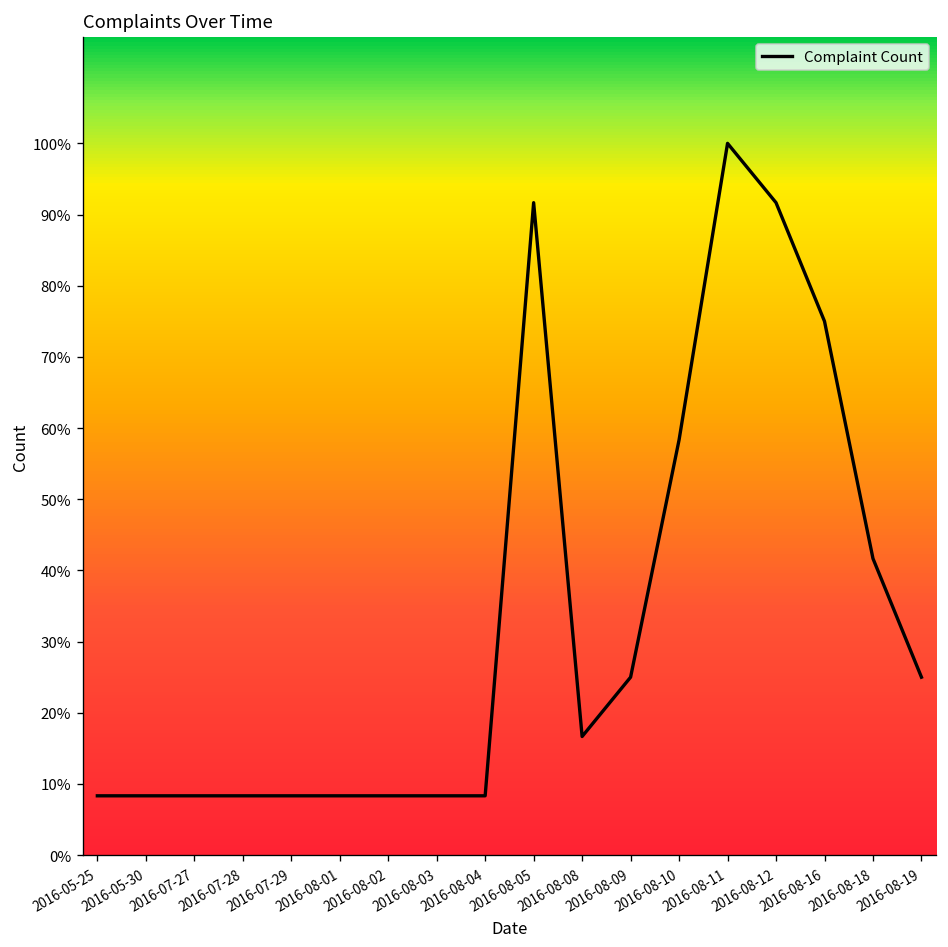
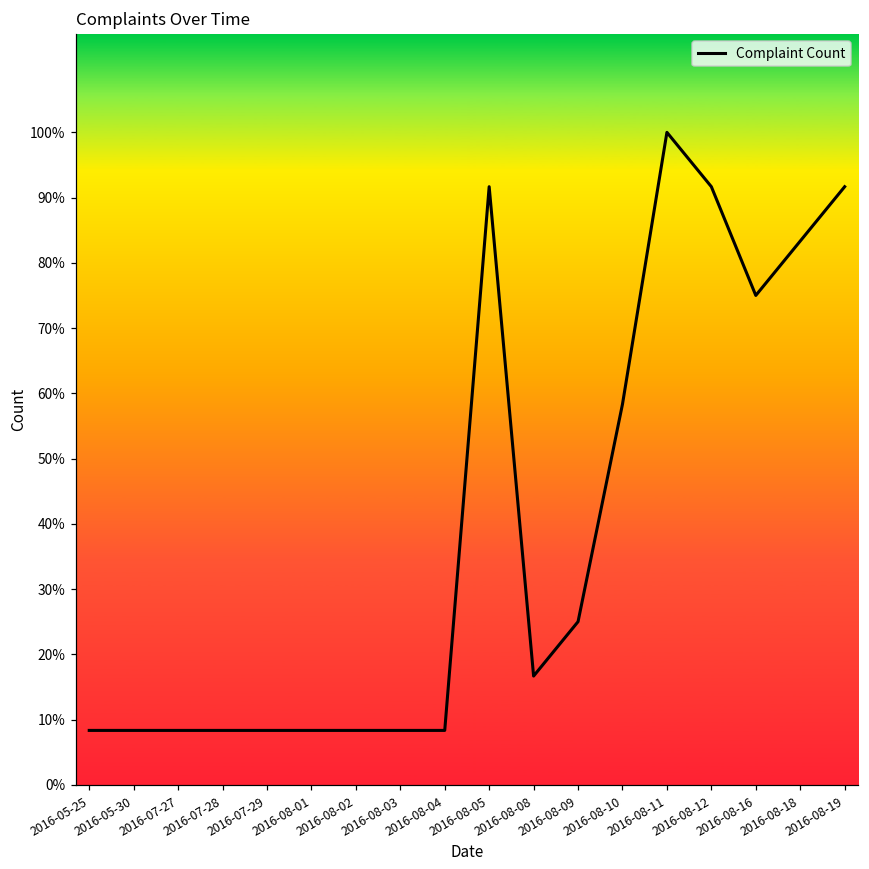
  {
    "2016-05-25": "8%",
    "2016-05-30": "8%",
    "2016-07-27": "8%",
    "2016-07-28": "8%",
    "2016-07-29": "8%",
    "2016-08-01": "8%",
    "2016-08-02": "8%",
    "2016-08-03": "8%",
    "2016-08-04": "8%",
    "2016-08-05": "92%",
    "2016-08-08": "17%",
    "2016-08-09": "25%",
    "2016-08-10": "58%",
    "2016-08-11": "100%",
    "2016-08-12": "92%",
    "2016-08-16": "75%",
-   "2016-08-18": "42%",
-   "2016-08-19": "25%"
+   "2016-08-18": "83%",
+   "2016-08-19": "92%"
  }
